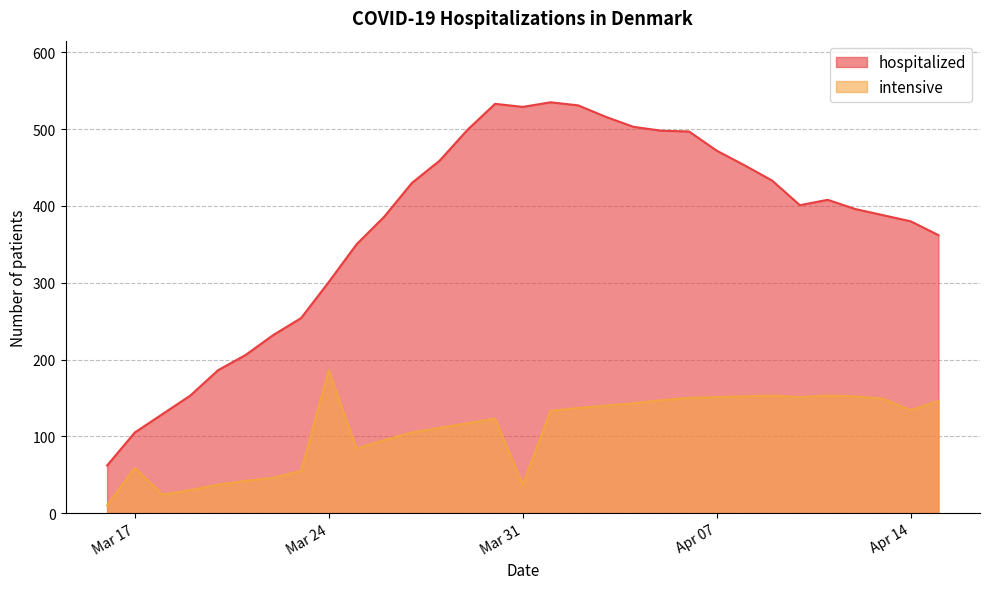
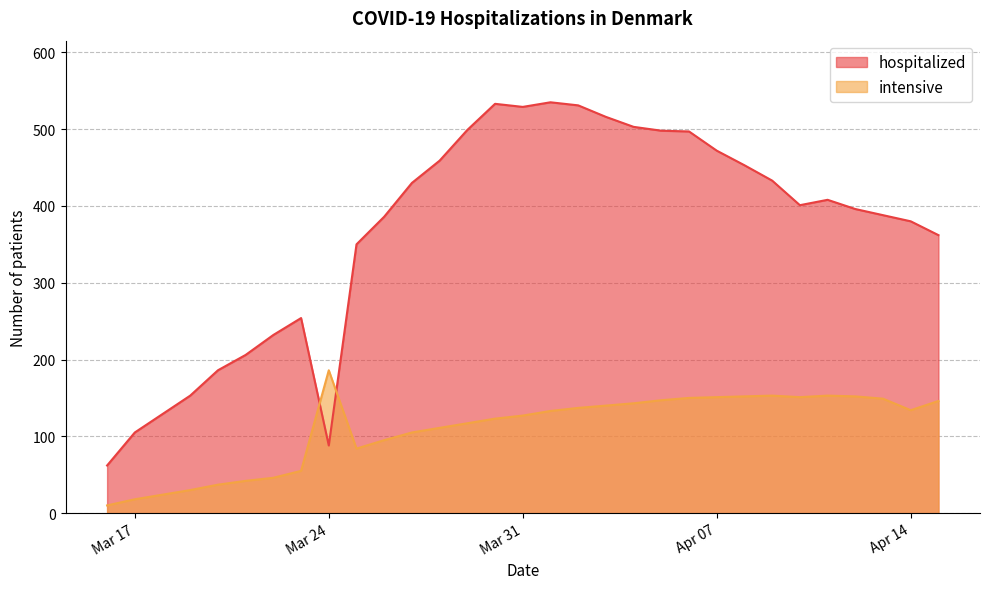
  {
    "hospitalized": {
      "Mar 17": 110,
-     "Mar 24": 300,
+     "Mar 24": 90,
      "Mar 31": 530,
      "Apr 07": 470,
      "Apr 14": 380
    },
    "intensive": {
-     "Mar 17": 60,
+     "Mar 17": 20,
      "Mar 24": 190,
-     "Mar 31": 40,
+     "Mar 31": 130,
      "Apr 07": 150,
      "Apr 14": 130
    }
  }
